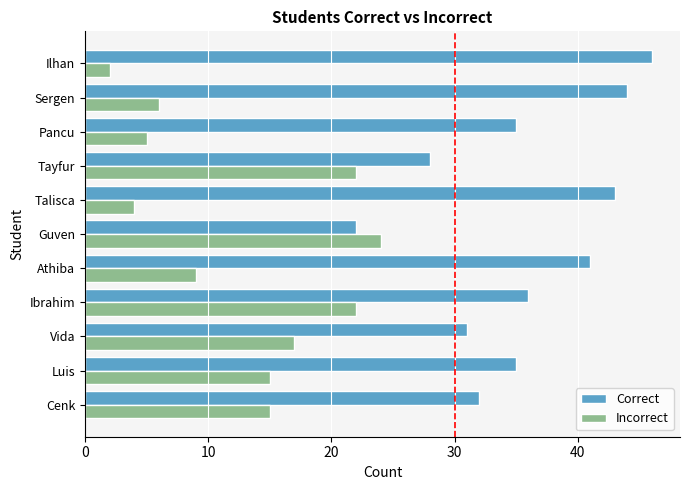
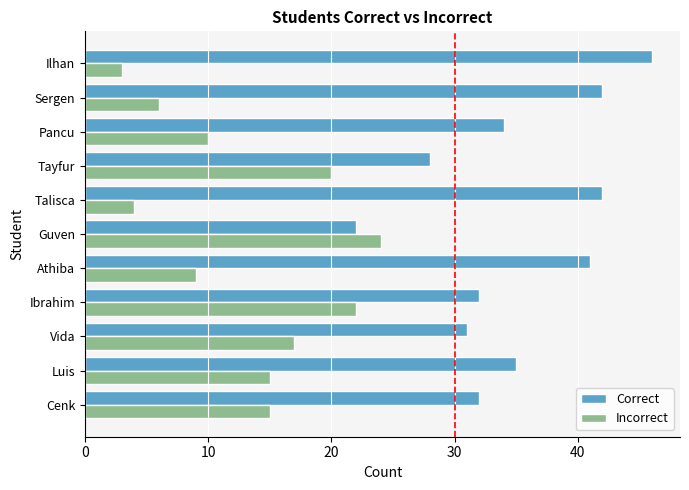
  {
    "Correct": {
      "Ilhan": 46,
-     "Sergen": 44,
-     "Pancu": 35,
+     "Sergen": 42,
+     "Pancu": 34,
      "Tayfur": 28,
-     "Talisca": 43,
+     "Talisca": 42,
      "Guven": 22,
      "Athiba": 41,
-     "Ibrahim": 36,
+     "Ibrahim": 32,
      "Vida": 31,
      "Luis": 35,
      "Cenk": 32
    },
    "Incorrect": {
-     "Ilhan": 2,
+     "Ilhan": 3,
      "Sergen": 6,
-     "Pancu": 5,
-     "Tayfur": 22,
+     "Pancu": 10,
+     "Tayfur": 20,
      "Talisca": 4,
      "Guven": 24,
      "Athiba": 9,
      "Ibrahim": 22,
      "Vida": 17,
      "Luis": 15,
      "Cenk": 15
    }
  }
